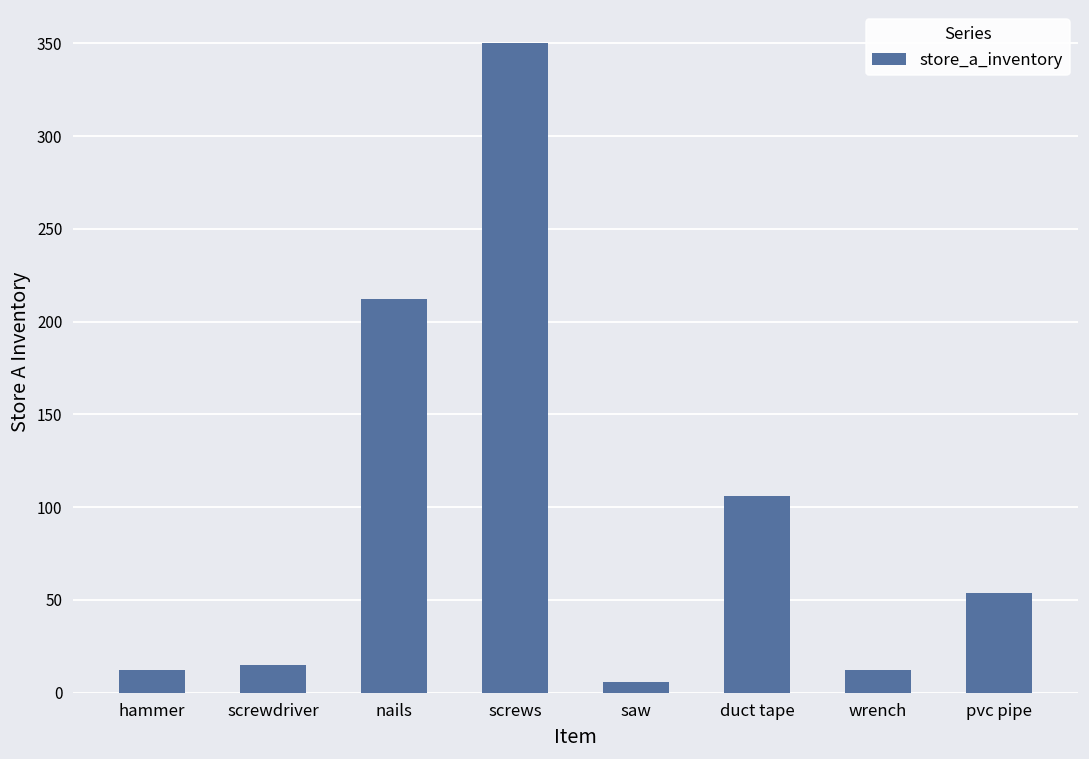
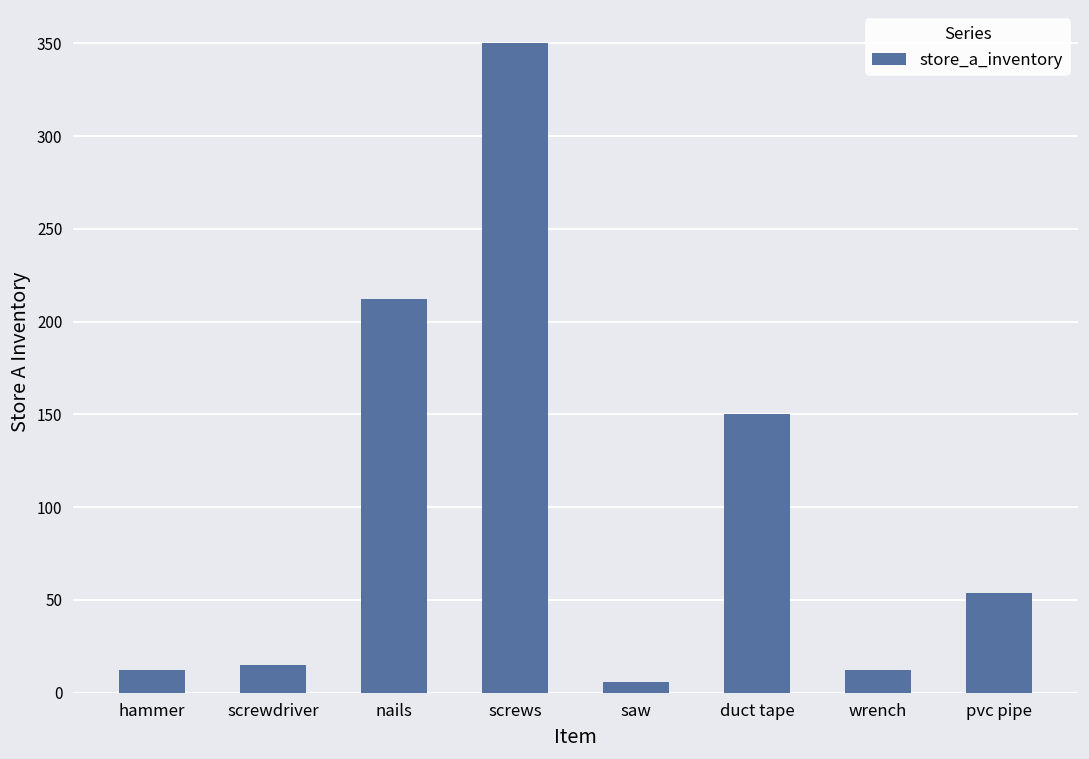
  {
    "hammer": 12,
    "screwdriver": 15,
    "nails": 212,
    "screws": 350,
    "saw": 6,
-   "duct tape": 106,
+   "duct tape": 150,
    "wrench": 12,
    "pvc pipe": 54
  }
